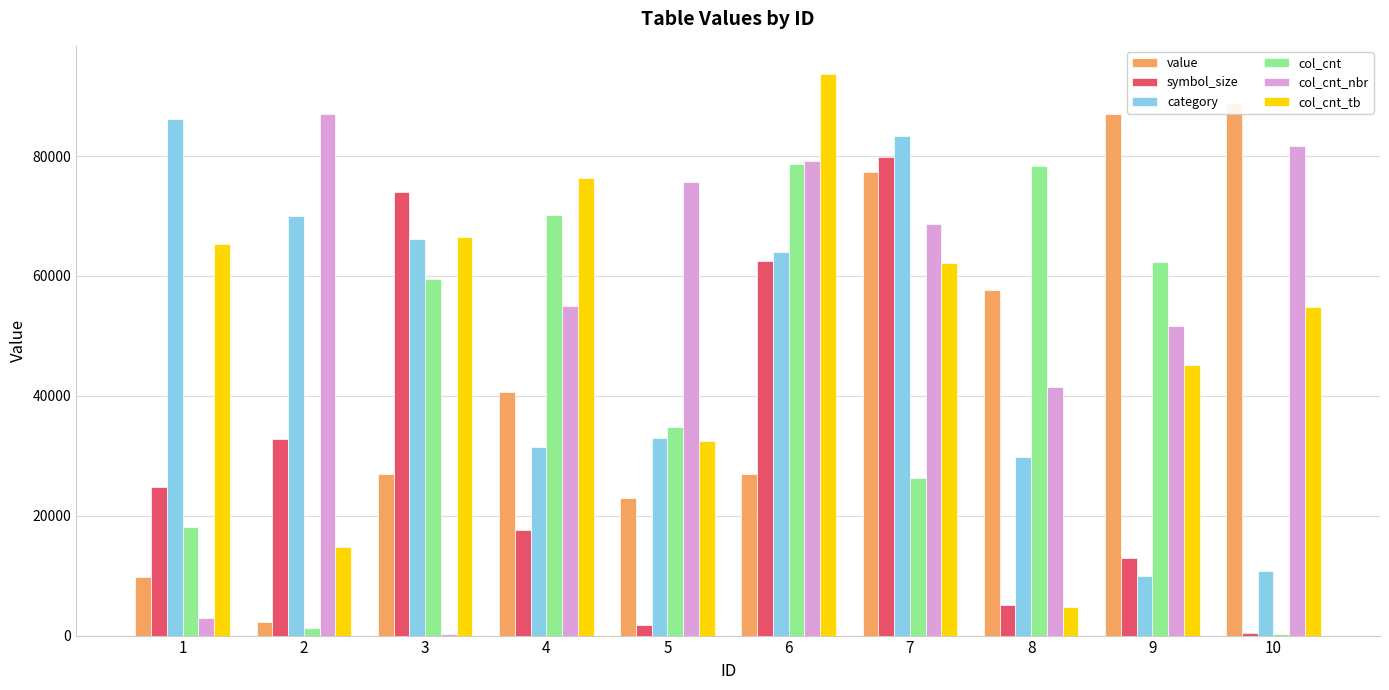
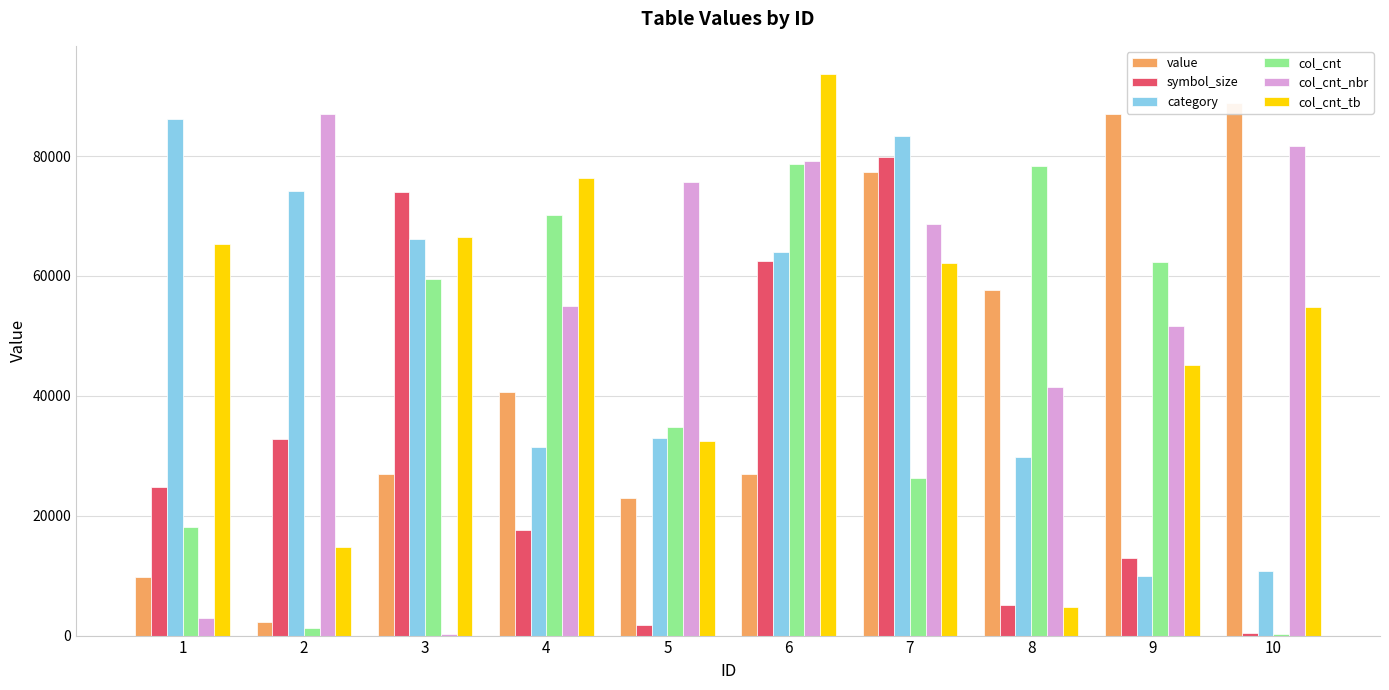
  {
    "value": {
      "1": 10000,
      "2": 2000,
      "3": 27000,
      "4": 41000,
      "5": 23000,
      "6": 27000,
      "7": 77000,
      "8": 58000,
      "9": 87000
    },
    "symbol_size": {
      "1": 25000,
      "2": 33000,
      "3": 74000,
      "4": 18000,
      "5": 2000,
      "6": 62000,
      "7": 80000,
      "8": 5000,
      "9": 13000
    },
    "category": {
      "1": 86000,
-     "2": 70000,
+     "2": 74000,
      "3": 66000,
      "4": 31000,
      "5": 33000,
      "6": 64000,
      "7": 83000,
      "8": 30000,
      "9": 10000,
      "10": 11000
    },
    "col_cnt": {
      "1": 18000,
      "2": 1000,
      "3": 59000,
      "4": 70000,
      "5": 35000,
      "6": 79000,
      "7": 26000,
      "8": 78000,
      "9": 62000
    },
    "col_cnt_nbr": {
      "1": 3000,
      "2": 87000,
      "4": 55000,
      "5": 76000,
      "6": 79000,
      "7": 69000,
      "8": 42000,
      "9": 52000,
      "10": 82000
    },
    "col_cnt_tb": {
      "1": 65000,
      "2": 15000,
      "3": 67000,
      "4": 76000,
      "5": 32000,
      "6": 94000,
      "7": 62000,
      "8": 5000,
      "9": 45000,
      "10": 55000
    }
  }
